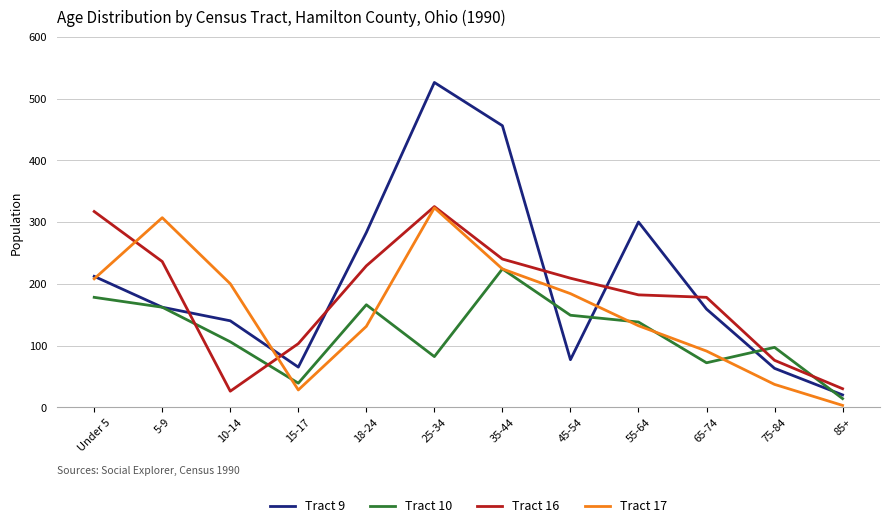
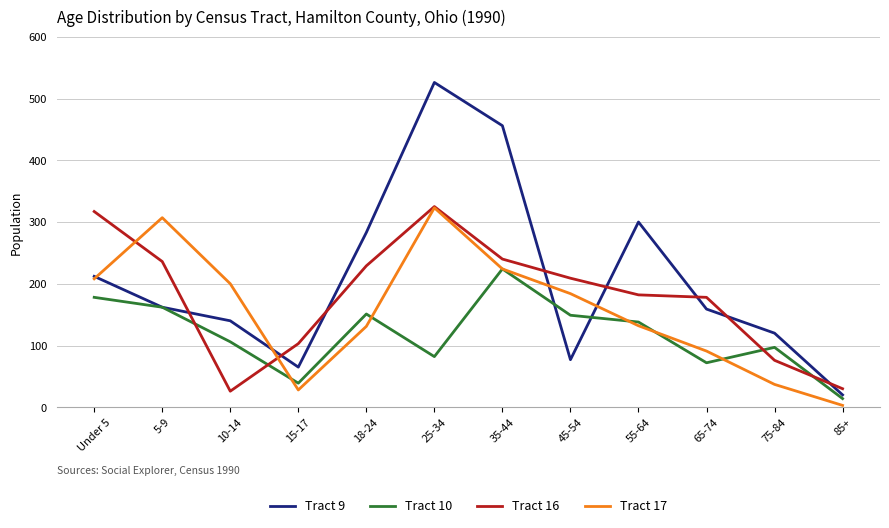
  {
    "Tract 9": {
      "10-14": 140,
      "15-17": 70,
      "18-24": 280,
      "25-34": 530,
      "35-44": 460,
      "45-54": 80,
      "55-64": 300,
      "65-74": 160,
-     "75-84": 60,
+     "75-84": 120,
      "85+": 20
    },
    "Tract 10": {
      "Under 5": 180,
      "10-14": 110,
      "15-17": 40,
-     "18-24": 170,
+     "18-24": 150,
      "25-34": 80,
      "45-54": 150,
      "55-64": 140,
      "65-74": 70,
      "75-84": 100,
      "85+": 10
    },
    "Tract 16": {
      "Under 5": 320,
      "5-9": 240,
      "10-14": 30,
      "15-17": 100,
      "18-24": 230,
      "35-44": 240,
      "45-54": 210,
      "55-64": 180,
      "65-74": 180,
      "75-84": 80,
      "85+": 30
    },
    "Tract 17": {
      "5-9": 310,
      "10-14": 200,
      "15-17": 30,
      "18-24": 130,
      "45-54": 180,
      "55-64": 130,
      "65-74": 90,
      "75-84": 40,
      "85+": 0
    }
  }
